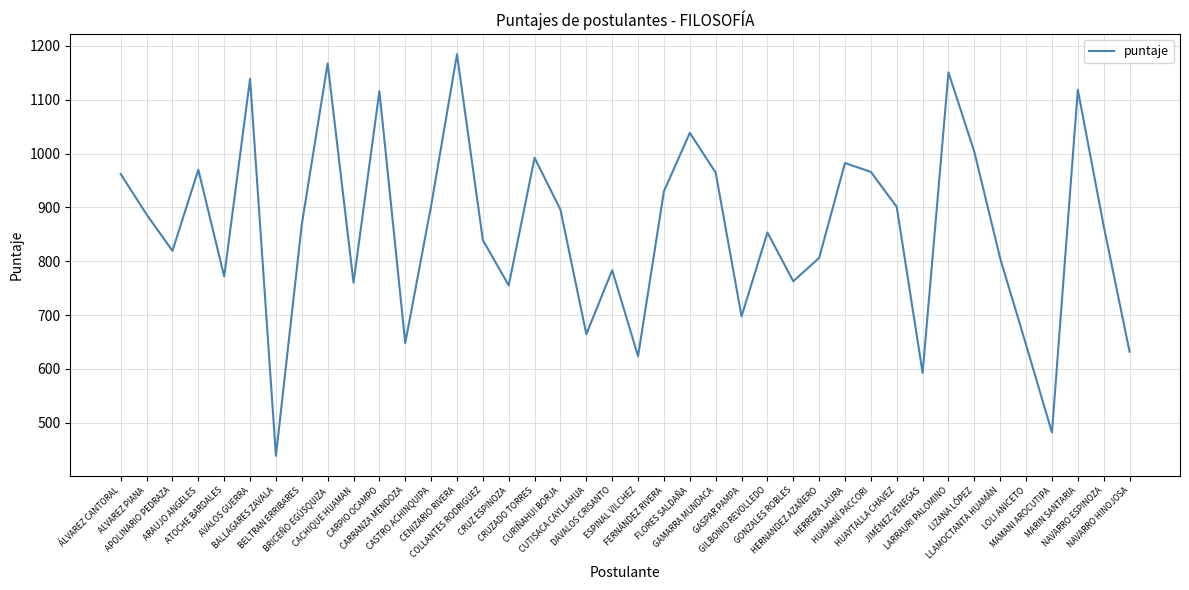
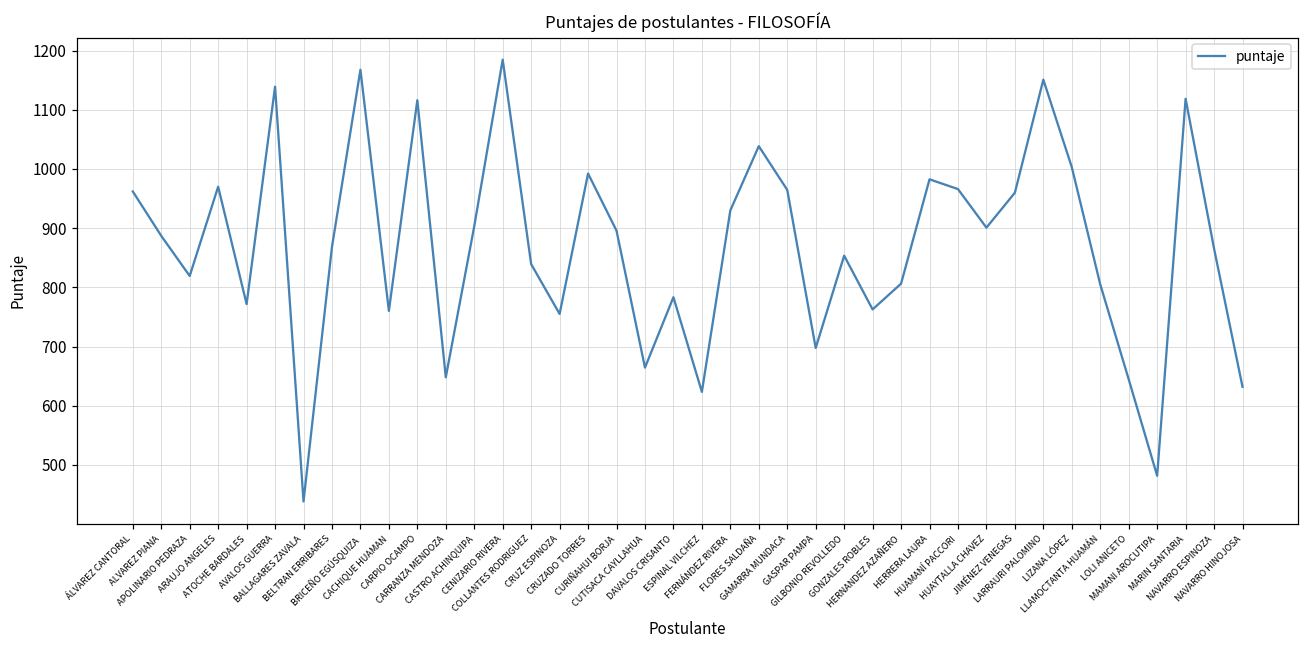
  {
    "ÁLVAREZ CANTORAL": 960,
    "ALVAREZ PIANA": 890,
    "APOLINARIO PEDRAZA": 820,
    "ARAUJO ANGELES": 970,
    "ATOCHE BARDALES": 770,
    "AVALOS GUERRA": 1140,
    "BALLAGARES ZAVALA": 440,
    "BELTRAN ERRIBARES": 870,
    "BRICEÑO EGÚSQUIZA": 1170,
    "CACHIQUE HUAMAN": 760,
    "CARPIO OCAMPO": 1120,
    "CARRANZA MENDOZA": 650,
    "CASTRO ACHINQUIPA": 900,
    "CENIZARIO RIVERA": 1180,
    "COLLANTES RODRIGUEZ": 840,
    "CRUZ ESPINOZA": 760,
    "CRUZADO TORRES": 990,
    "CURIÑAHUI BORJA": 900,
    "CUTISACA CAYLLAHUA": 660,
    "DAVALOS CRISANTO": 780,
    "ESPINAL VILCHEZ": 620,
    "FERNÁNDEZ RIVERA": 930,
    "FLORES SALDAÑA": 1040,
    "GAMARRA MUNDACA": 960,
    "GASPAR PAMPA": 700,
    "GILBONIO REVOLLEDO": 850,
    "GONZALES ROBLES": 760,
    "HERNANDEZ AZAÑERO": 810,
    "HERRERA LAURA": 980,
    "HUAMANÍ PACCORI": 970,
    "HUAYTALLA CHAVEZ": 900,
-   "JIMÉNEZ VENEGAS": 590,
+   "JIMÉNEZ VENEGAS": 960,
    "LARRAURI PALOMINO": 1150,
    "LIZANA LÓPEZ": 1000,
    "LLAMOCTANTA HUAMÁN": 810,
    "LOLI ANICETO": 640,
    "MAMANI AROCUTIPA": 480,
    "MARIN SANTARIA": 1120,
    "NAVARRO ESPINOZA": 870,
    "NAVARRO HINOJOSA": 630
  }
